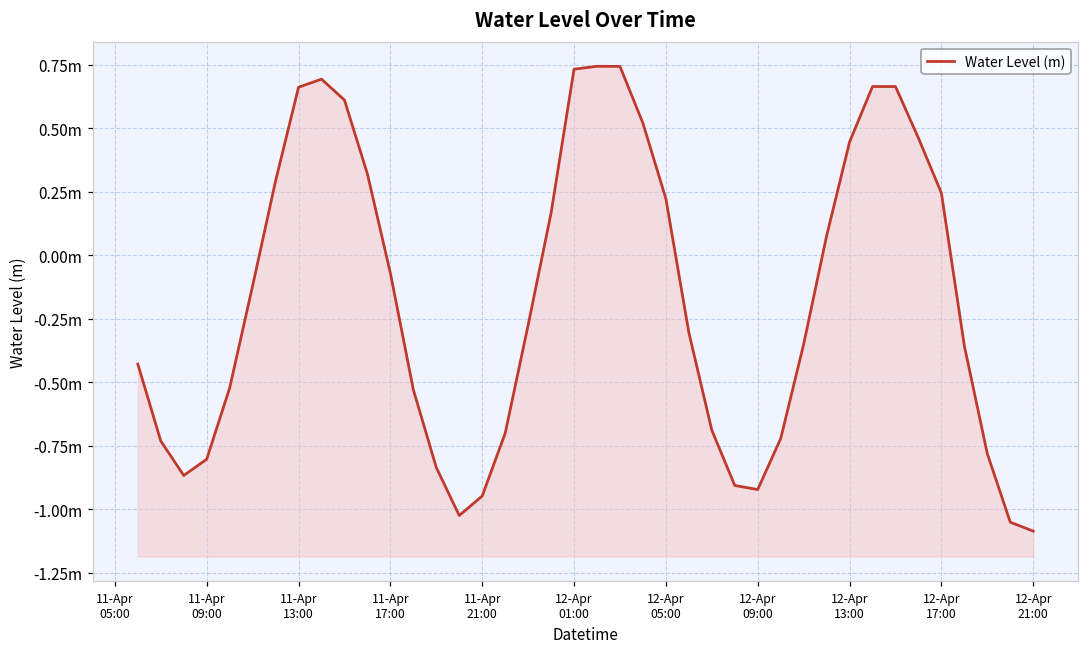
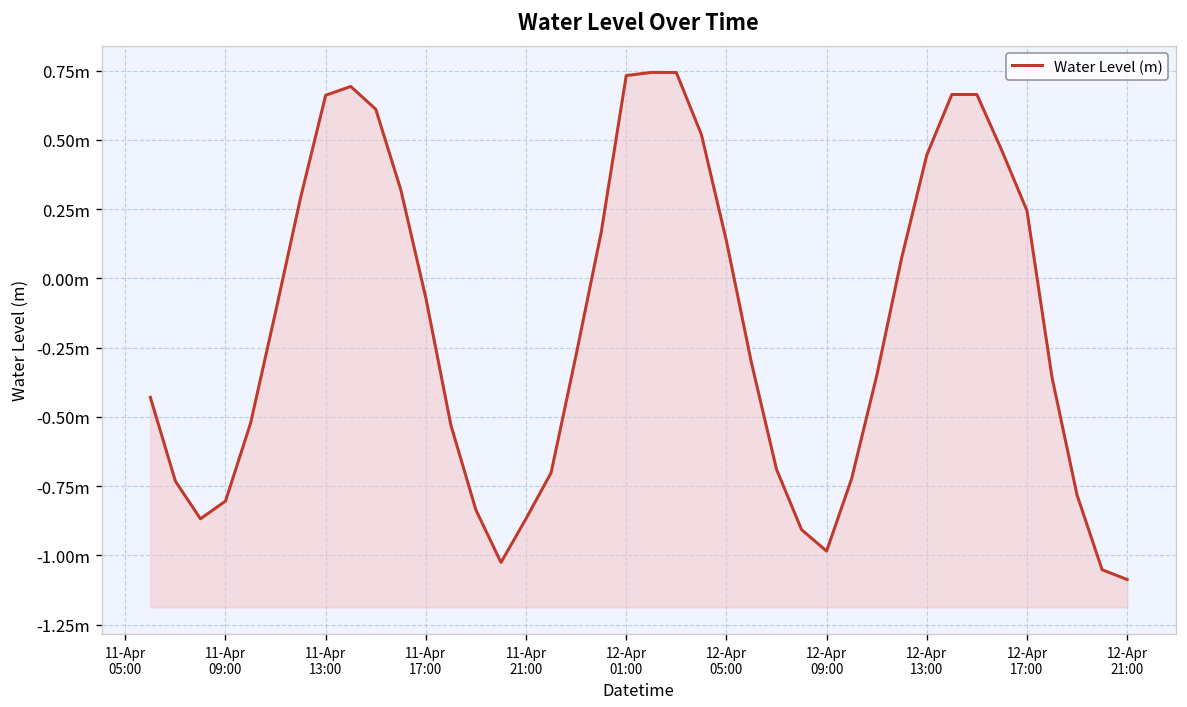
  {
    "11-Apr 09:00": "-0.80m",
    "11-Apr 13:00": "0.66m",
    "11-Apr 17:00": "-0.07m",
-   "11-Apr 21:00": "-0.95m",
+   "11-Apr 21:00": "-0.87m",
    "12-Apr 01:00": "0.73m",
-   "12-Apr 05:00": "0.22m",
-   "12-Apr 09:00": "-0.92m",
+   "12-Apr 05:00": "0.14m",
+   "12-Apr 09:00": "-0.98m",
    "12-Apr 13:00": "0.45m",
    "12-Apr 17:00": "0.24m",
    "12-Apr 21:00": "-1.09m"
  }
